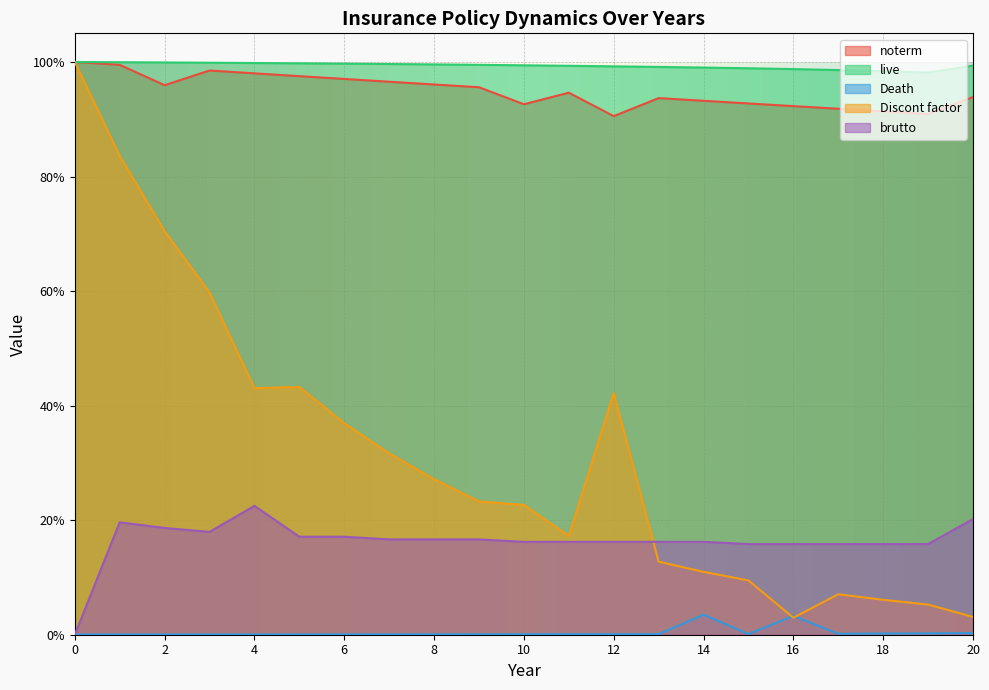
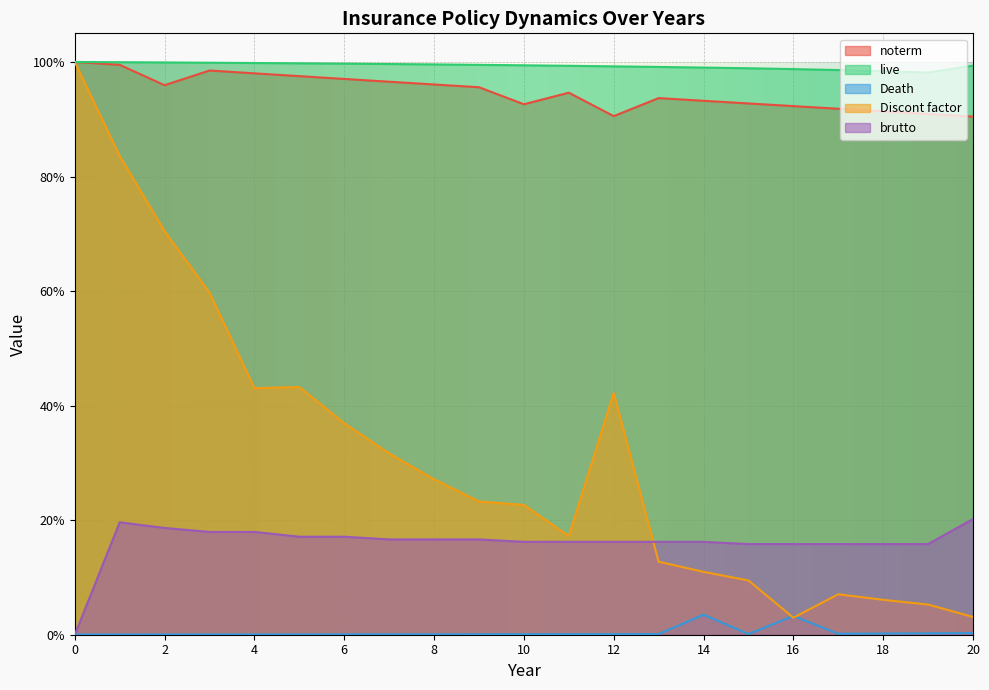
  {
    "noterm": {
      "2": "96%",
      "4": "98%",
      "6": "97%",
      "8": "96%",
      "10": "93%",
      "12": "91%",
      "14": "93%",
      "16": "92%",
-     "20": "94%"
+     "20": "90%"
    },
    "live": {
      "2": "100%",
      "4": "100%",
      "6": "100%",
      "8": "100%",
      "10": "99%",
      "12": "99%",
      "14": "99%",
      "16": "99%",
      "20": "99%"
    },
    "Death": {
      "2": "0%",
      "4": "0%",
      "6": "0%",
      "8": "0%",
      "10": "0%",
      "12": "0%",
      "14": "4%",
      "18": "0%",
      "20": "0%"
    },
    "Discont factor": {
      "2": "70%",
      "4": "43%",
      "6": "37%",
      "8": "27%",
      "10": "23%",
      "12": "42%",
      "14": "11%",
      "18": "6%",
      "20": "3%"
    },
    "brutto": {
      "2": "19%",
-     "4": "23%",
+     "4": "18%",
      "6": "17%",
      "8": "17%",
      "10": "16%",
      "12": "16%",
      "14": "16%",
      "16": "16%",
      "18": "16%",
      "20": "20%"
    }
  }
